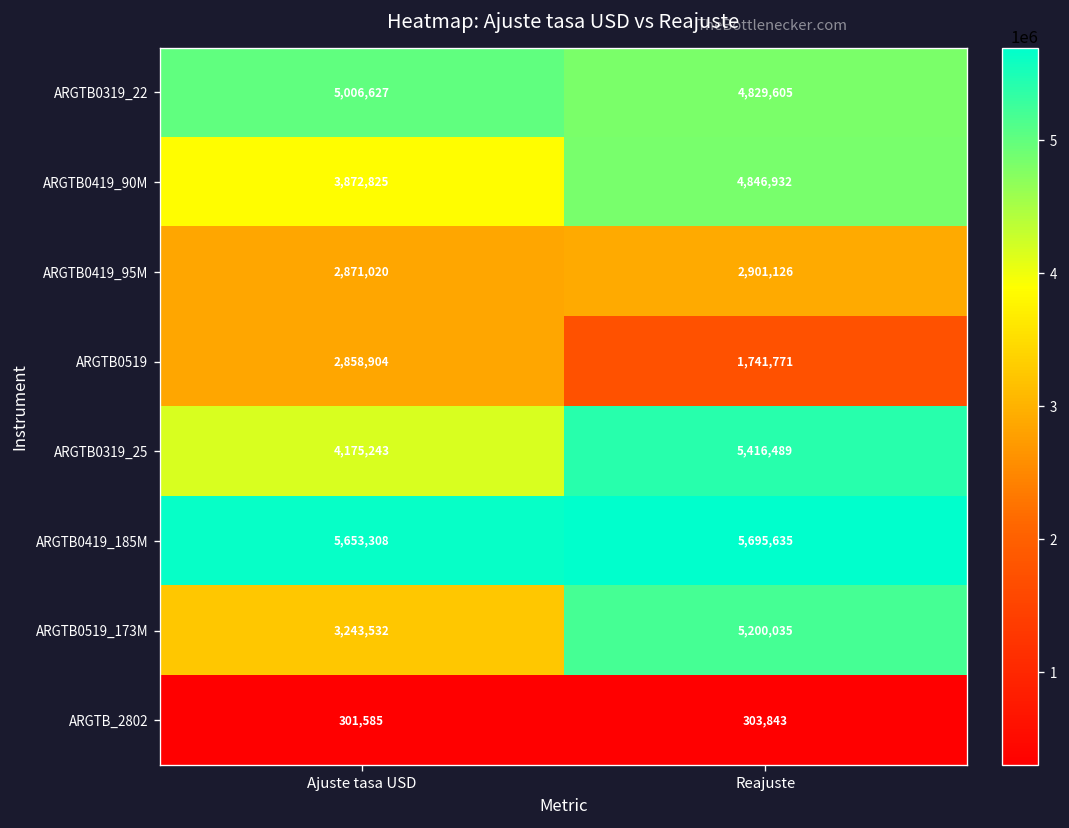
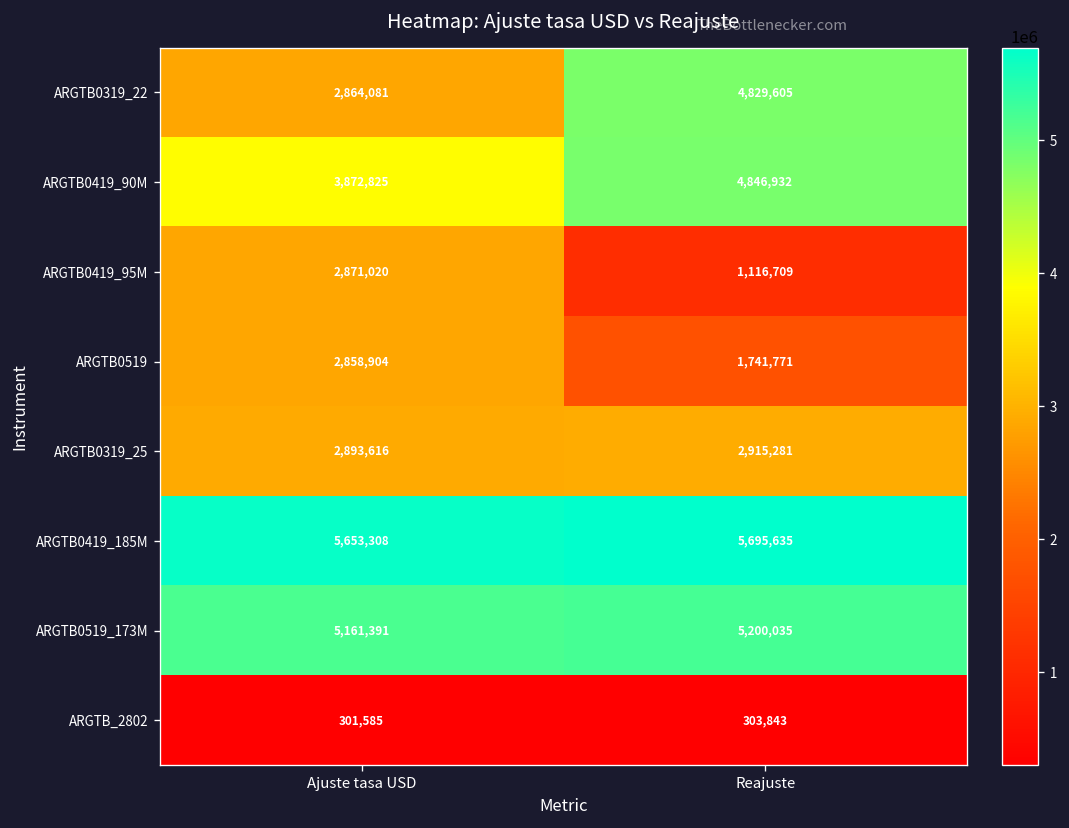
  {
    "ARGTB0319_22": {
-     "Ajuste tasa USD": "5,006,627",
+     "Ajuste tasa USD": "2,864,081",
      "Reajuste": "4,829,605"
    },
    "ARGTB0419_90M": {
      "Ajuste tasa USD": "3,872,825",
      "Reajuste": "4,846,932"
    },
    "ARGTB0419_95M": {
      "Ajuste tasa USD": "2,871,020",
-     "Reajuste": "2,901,126"
+     "Reajuste": "1,116,709"
    },
    "ARGTB0519": {
      "Ajuste tasa USD": "2,858,904",
      "Reajuste": "1,741,771"
    },
    "ARGTB0319_25": {
-     "Ajuste tasa USD": "4,175,243",
-     "Reajuste": "5,416,489"
+     "Ajuste tasa USD": "2,893,616",
+     "Reajuste": "2,915,281"
    },
    "ARGTB0419_185M": {
      "Ajuste tasa USD": "5,653,308",
      "Reajuste": "5,695,635"
    },
    "ARGTB0519_173M": {
-     "Ajuste tasa USD": "3,243,532",
+     "Ajuste tasa USD": "5,161,391",
      "Reajuste": "5,200,035"
    },
    "ARGTB_2802": {
      "Ajuste tasa USD": "301,585",
      "Reajuste": "303,843"
    }
  }
